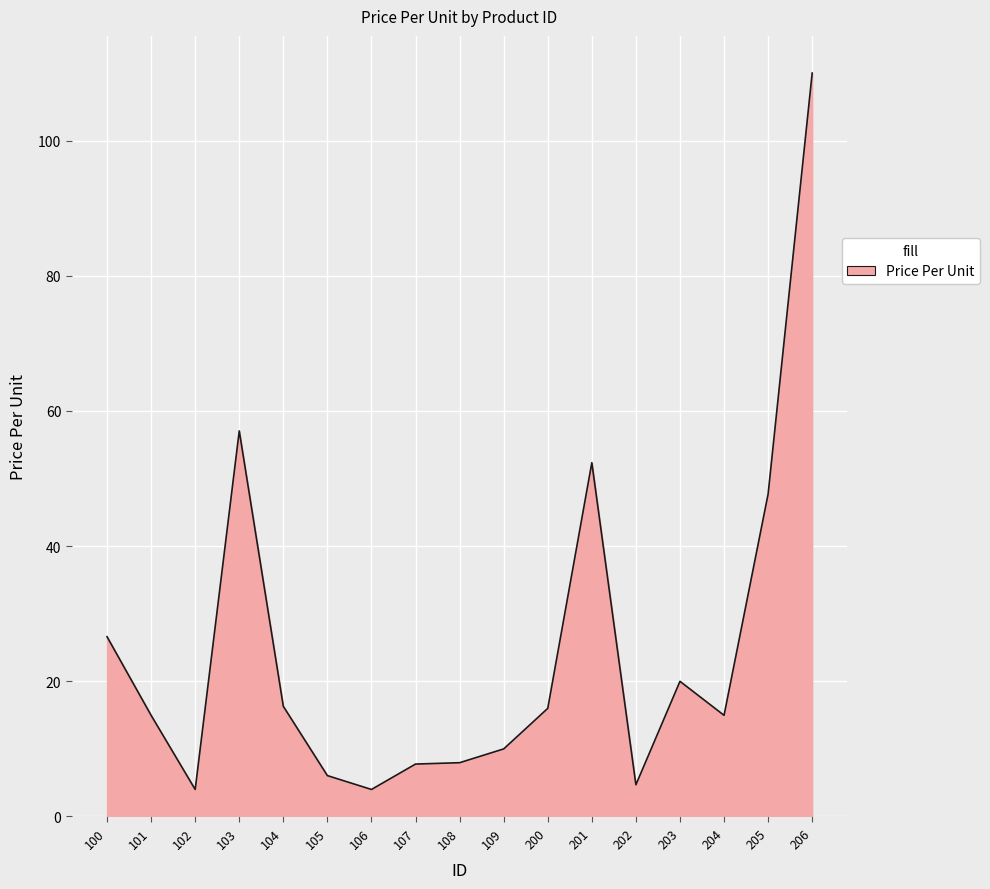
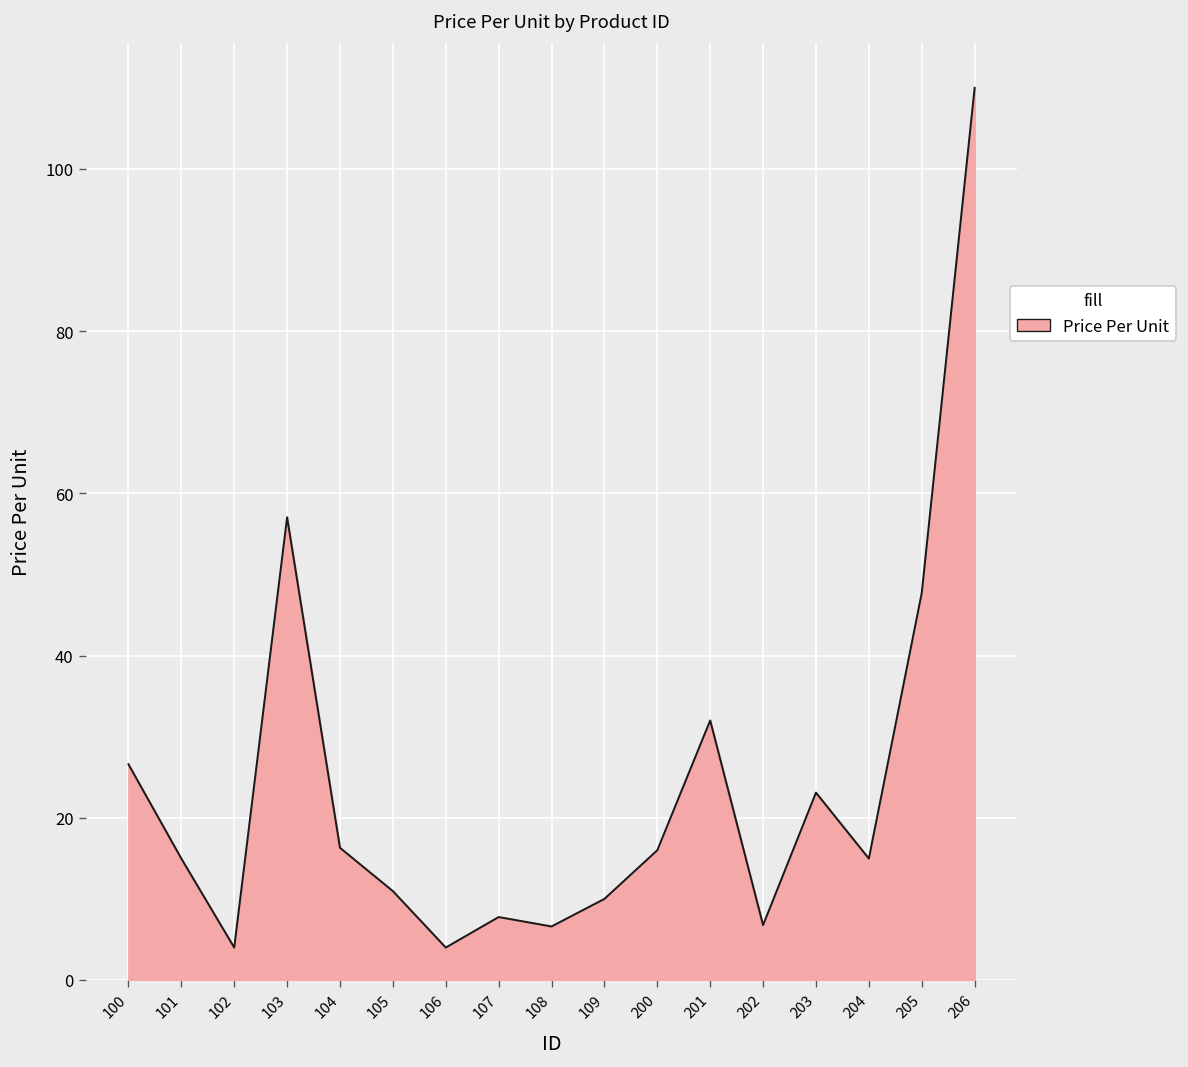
  {
    "100": 27,
    "101": 15,
    "102": 4,
    "103": 57,
    "104": 16,
-   "105": 6,
+   "105": 11,
    "106": 4,
    "107": 8,
-   "108": 8,
+   "108": 7,
    "109": 10,
    "200": 16,
-   "201": 52,
-   "202": 5,
-   "203": 20,
+   "201": 32,
+   "202": 7,
+   "203": 23,
    "204": 15,
    "205": 48,
    "206": 110
  }
